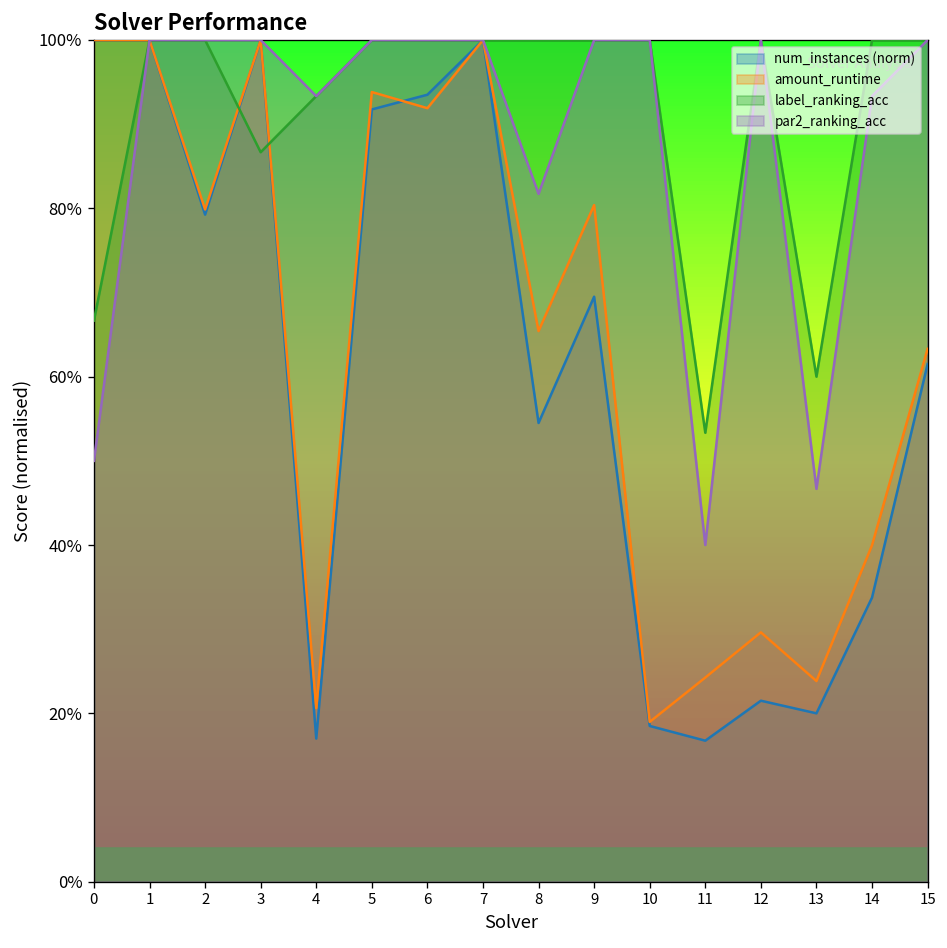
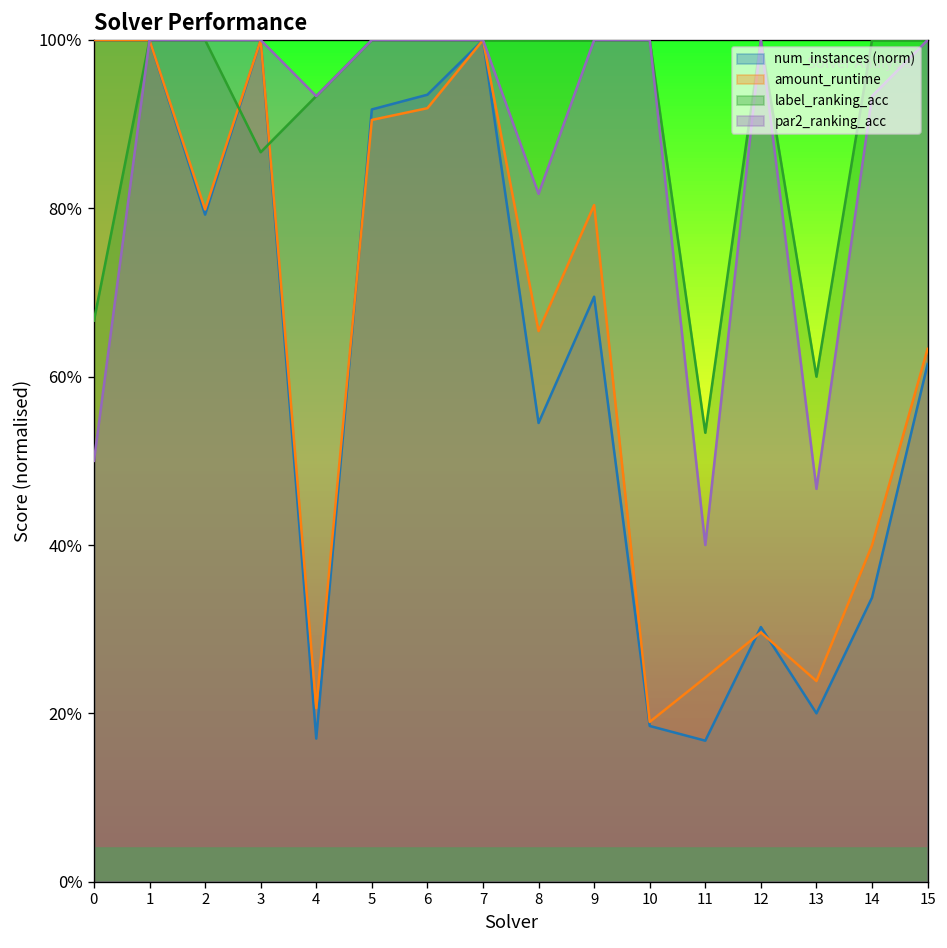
  {
    "num_instances (norm)": {
      "2": "79%",
      "4": "17%",
      "5": "92%",
      "6": "94%",
      "8": "55%",
      "9": "70%",
      "10": "19%",
      "11": "17%",
-     "12": "22%",
+     "12": "30%",
      "13": "20%",
      "14": "34%",
      "15": "62%"
    },
    "amount_runtime": {
      "2": "80%",
      "4": "21%",
-     "5": "94%",
+     "5": "91%",
      "6": "92%",
      "8": "65%",
      "9": "80%",
      "10": "19%",
      "11": "24%",
      "12": "30%",
      "13": "24%",
      "14": "40%",
      "15": "63%"
    },
    "label_ranking_acc": {
      "0": "67%",
      "3": "87%",
      "8": "100%",
      "11": "53%",
      "13": "60%",
      "14": "100%"
    },
    "par2_ranking_acc": {
      "0": "50%",
      "8": "82%",
      "11": "40%",
      "13": "47%"
    }
  }
